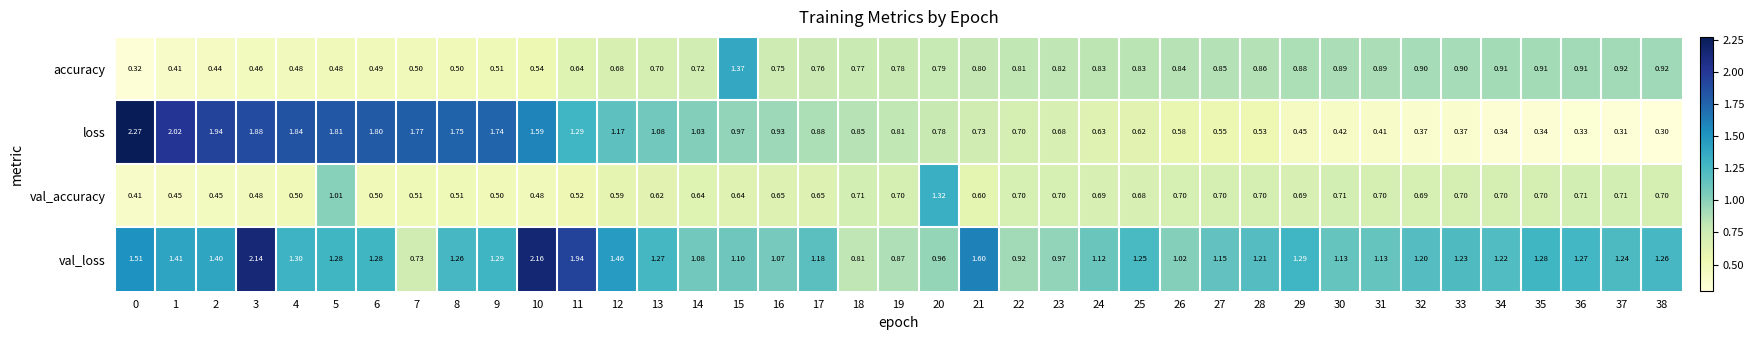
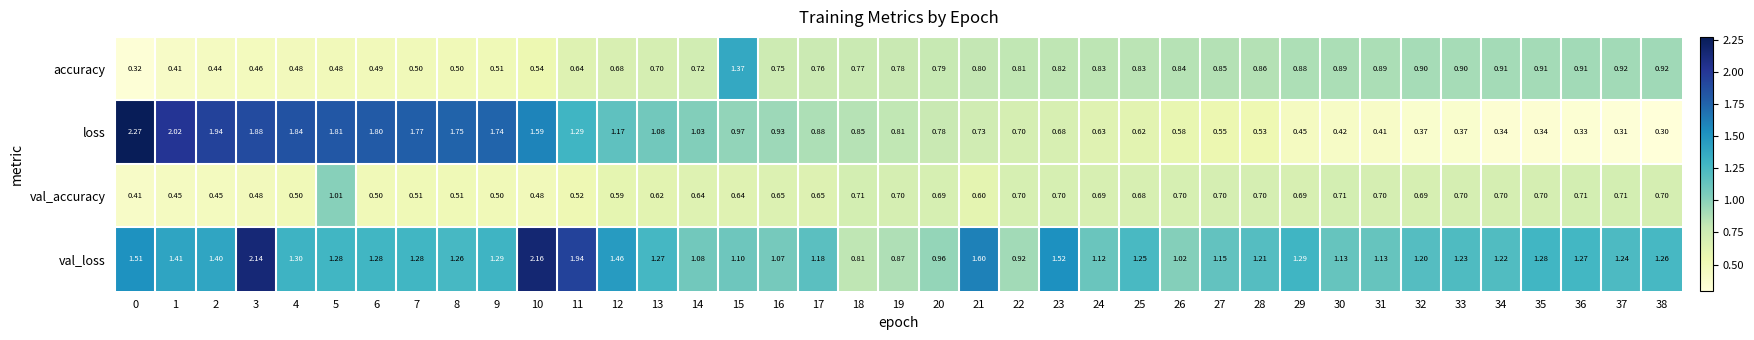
  {
    "accuracy": {
      "0": 0.32,
      "1": 0.41,
      "2": 0.44,
      "3": 0.46,
      "4": 0.48,
      "5": 0.48,
      "6": 0.49,
      "7": 0.50,
      "8": 0.50,
      "9": 0.51,
      "10": 0.54,
      "11": 0.64,
      "12": 0.68,
      "13": 0.70,
      "14": 0.72,
      "15": 1.37,
      "16": 0.75,
      "17": 0.76,
      "18": 0.77,
      "19": 0.78,
      "20": 0.79,
      "21": 0.80,
      "22": 0.81,
      "23": 0.82,
      "24": 0.83,
      "25": 0.83,
      "26": 0.84,
      "27": 0.85,
      "28": 0.86,
      "29": 0.88,
      "30": 0.89,
      "31": 0.89,
      "32": 0.90,
      "33": 0.90,
      "34": 0.91,
      "35": 0.91,
      "36": 0.91,
      "37": 0.92,
      "38": 0.92
    },
    "loss": {
      "0": 2.27,
      "1": 2.02,
      "2": 1.94,
      "3": 1.88,
      "4": 1.84,
      "5": 1.81,
      "6": 1.80,
      "7": 1.77,
      "8": 1.75,
      "9": 1.74,
      "10": 1.59,
      "11": 1.29,
      "12": 1.17,
      "13": 1.08,
      "14": 1.03,
      "15": 0.97,
      "16": 0.93,
      "17": 0.88,
      "18": 0.85,
      "19": 0.81,
      "20": 0.78,
      "21": 0.73,
      "22": 0.70,
      "23": 0.68,
      "24": 0.63,
      "25": 0.62,
      "26": 0.58,
      "27": 0.55,
      "28": 0.53,
      "29": 0.45,
      "30": 0.42,
      "31": 0.41,
      "32": 0.37,
      "33": 0.37,
      "34": 0.34,
      "35": 0.34,
      "36": 0.33,
      "37": 0.31,
      "38": 0.30
    },
    "val_accuracy": {
      "0": 0.41,
      "1": 0.45,
      "2": 0.45,
      "3": 0.48,
      "4": 0.50,
      "5": 1.01,
      "6": 0.50,
      "7": 0.51,
      "8": 0.51,
      "9": 0.50,
      "10": 0.48,
      "11": 0.52,
      "12": 0.59,
      "13": 0.62,
      "14": 0.64,
      "15": 0.64,
      "16": 0.65,
      "17": 0.65,
      "18": 0.71,
      "19": 0.70,
-     "20": 1.32,
+     "20": 0.69,
      "21": 0.60,
      "22": 0.70,
      "23": 0.70,
      "24": 0.69,
      "25": 0.68,
      "26": 0.70,
      "27": 0.70,
      "28": 0.70,
      "29": 0.69,
      "30": 0.71,
      "31": 0.70,
      "32": 0.69,
      "33": 0.70,
      "34": 0.70,
      "35": 0.70,
      "36": 0.71,
      "37": 0.71,
      "38": 0.70
    },
    "val_loss": {
      "0": 1.51,
      "1": 1.41,
      "2": 1.40,
      "3": 2.14,
      "4": 1.30,
      "5": 1.28,
      "6": 1.28,
-     "7": 0.73,
+     "7": 1.28,
      "8": 1.26,
      "9": 1.29,
      "10": 2.16,
      "11": 1.94,
      "12": 1.46,
      "13": 1.27,
      "14": 1.08,
      "15": 1.10,
      "16": 1.07,
      "17": 1.18,
      "18": 0.81,
      "19": 0.87,
      "20": 0.96,
      "21": 1.60,
      "22": 0.92,
-     "23": 0.97,
+     "23": 1.52,
      "24": 1.12,
      "25": 1.25,
      "26": 1.02,
      "27": 1.15,
      "28": 1.21,
      "29": 1.29,
      "30": 1.13,
      "31": 1.13,
      "32": 1.20,
      "33": 1.23,
      "34": 1.22,
      "35": 1.28,
      "36": 1.27,
      "37": 1.24,
      "38": 1.26
    }
  }
